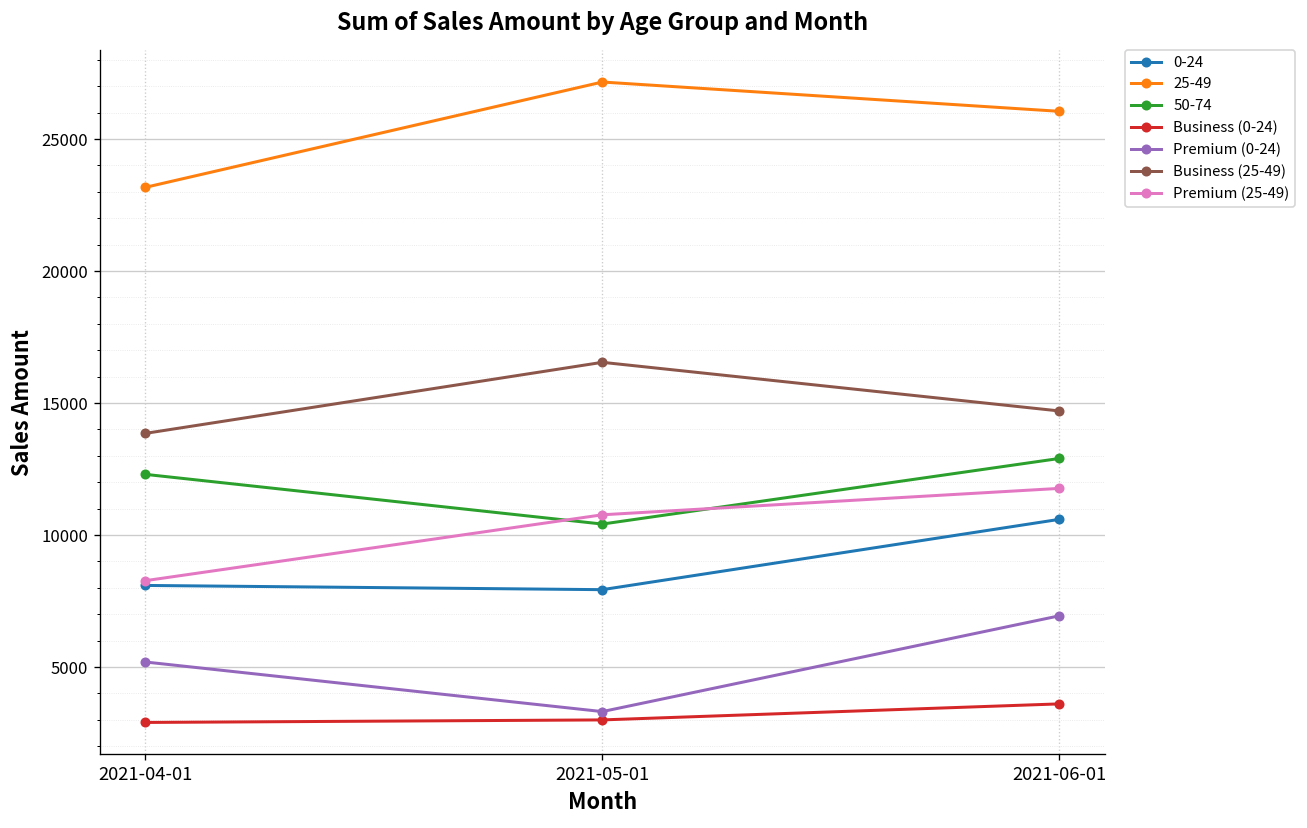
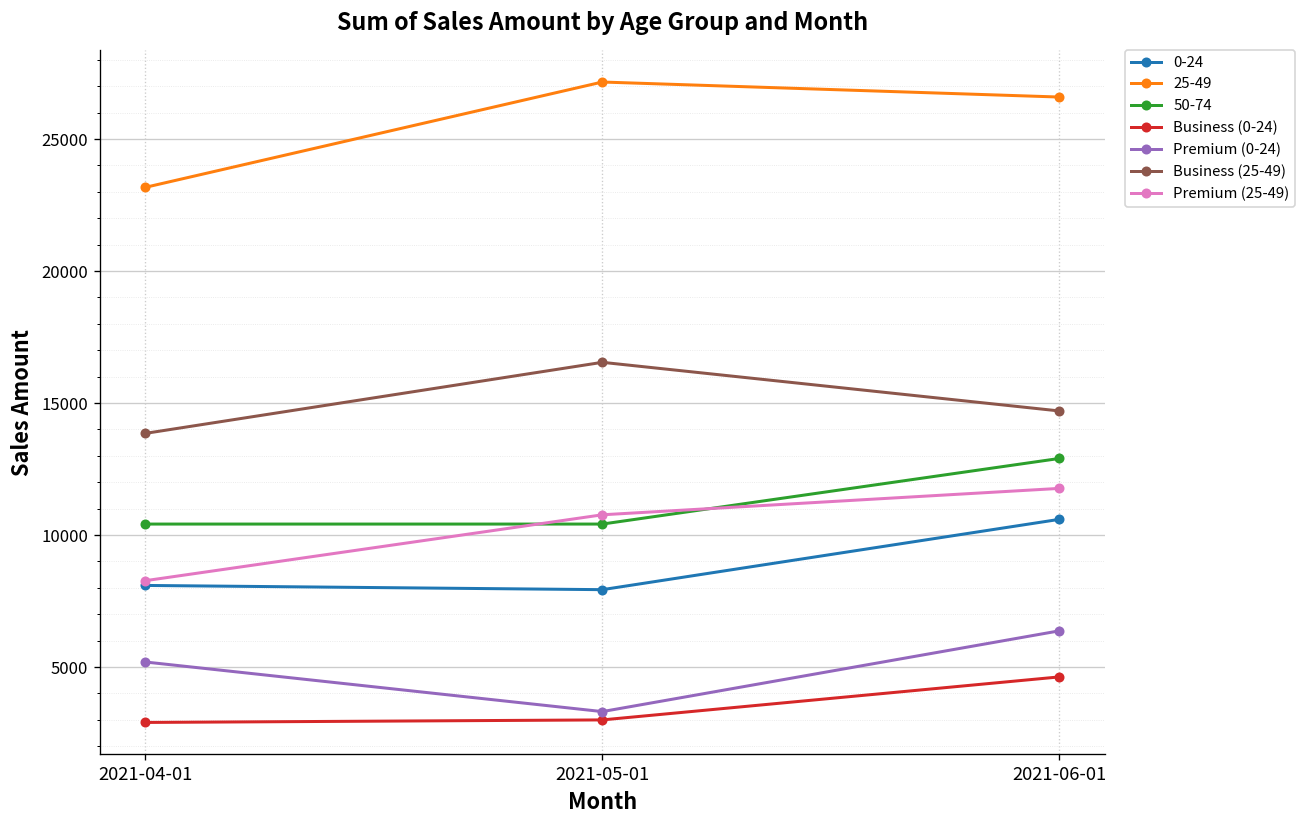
  {
    "0-24": {
      "2021-04-01": 8100,
      "2021-05-01": 7900,
      "2021-06-01": 10600
    },
    "25-49": {
      "2021-04-01": 23200,
      "2021-05-01": 27200,
-     "2021-06-01": 26100
+     "2021-06-01": 26600
    },
    "50-74": {
-     "2021-04-01": 12300,
+     "2021-04-01": 10400,
      "2021-05-01": 10400,
      "2021-06-01": 12900
    },
    "Business (0-24)": {
      "2021-04-01": 2900,
      "2021-05-01": 3000,
-     "2021-06-01": 3600
+     "2021-06-01": 4600
    },
    "Premium (0-24)": {
      "2021-04-01": 5200,
      "2021-05-01": 3300,
-     "2021-06-01": 6900
+     "2021-06-01": 6400
    },
    "Business (25-49)": {
      "2021-04-01": 13900,
      "2021-05-01": 16500,
      "2021-06-01": 14700
    },
    "Premium (25-49)": {
      "2021-04-01": 8300,
      "2021-05-01": 10800,
      "2021-06-01": 11800
    }
  }
